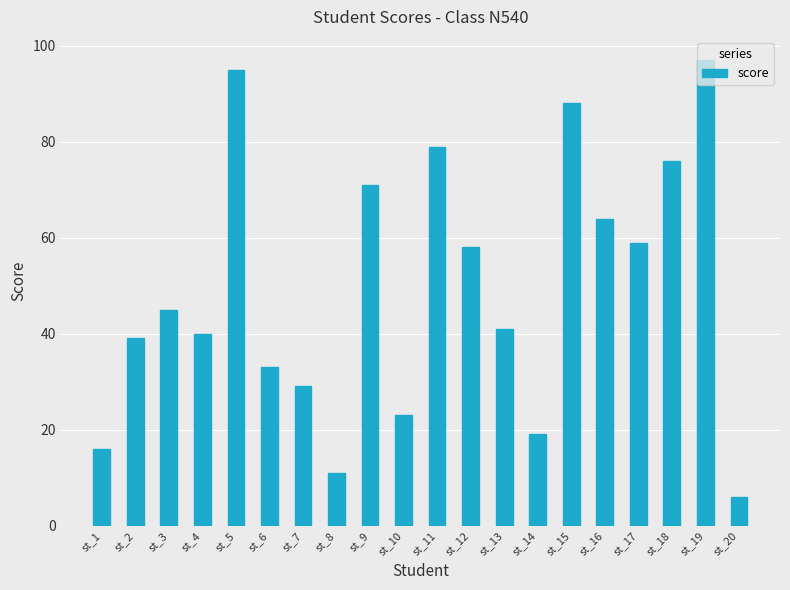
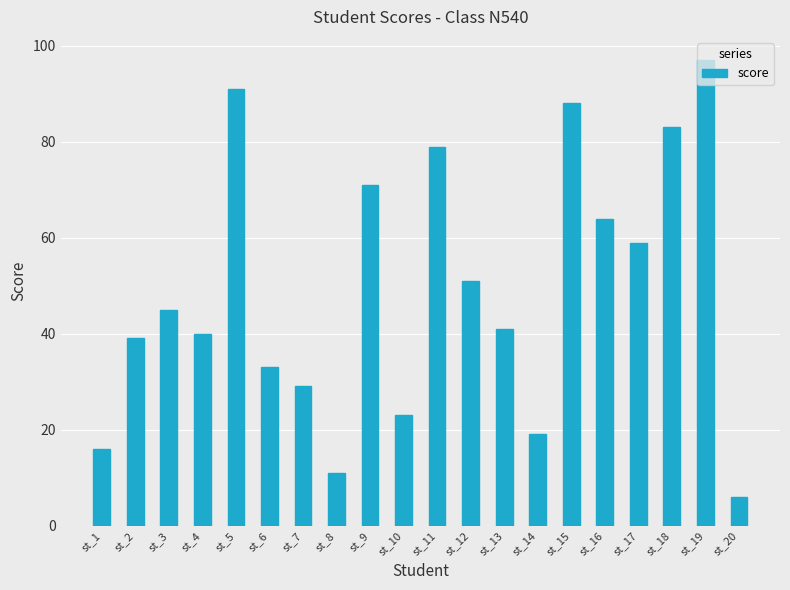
  {
    "st_1": 16,
    "st_2": 39,
    "st_3": 45,
    "st_4": 40,
-   "st_5": 95,
+   "st_5": 91,
    "st_6": 33,
    "st_7": 29,
    "st_8": 11,
    "st_9": 71,
    "st_10": 23,
    "st_11": 79,
-   "st_12": 58,
+   "st_12": 51,
    "st_13": 41,
    "st_14": 19,
    "st_15": 88,
    "st_16": 64,
    "st_17": 59,
-   "st_18": 76,
+   "st_18": 83,
    "st_20": 6
  }
